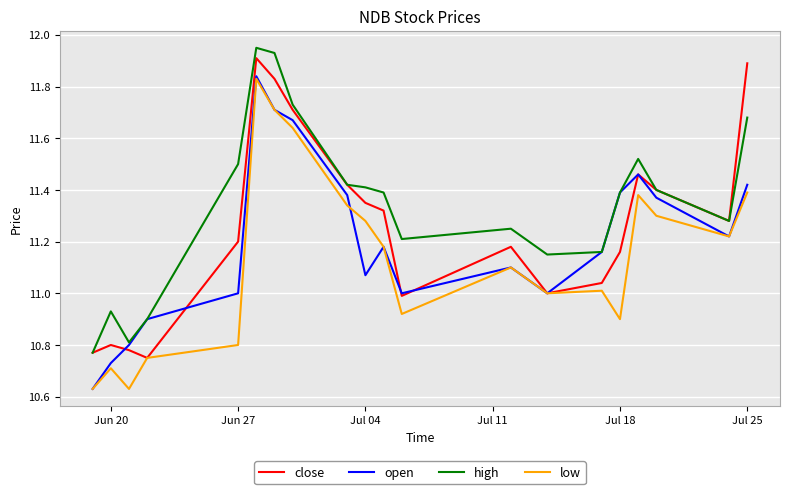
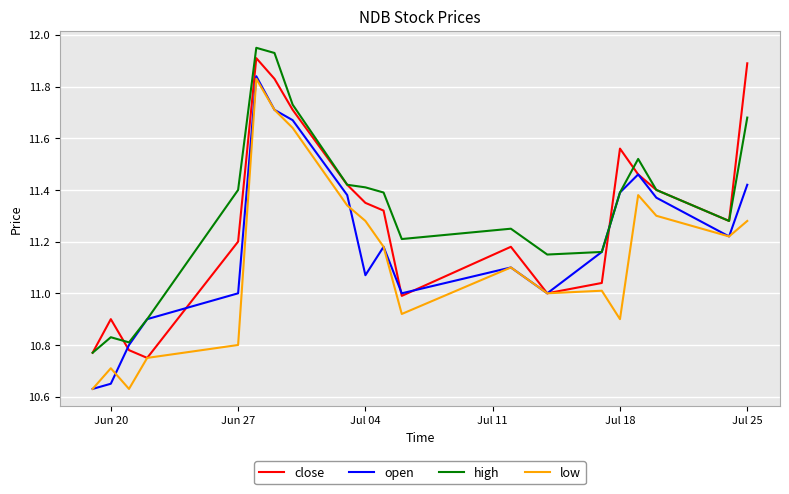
  {
    "close": {
-     "Jun 20": 10.8,
+     "Jun 20": 10.9,
      "Jun 27": 11.20,
      "Jul 04": 11.35,
-     "Jul 18": 11.16,
+     "Jul 18": 11.56,
      "Jul 25": 11.89
    },
    "open": {
-     "Jun 20": 10.73,
+     "Jun 20": 10.65,
      "Jun 27": 11.00,
      "Jul 04": 11.07,
      "Jul 25": 11.42
    },
    "high": {
-     "Jun 20": 10.93,
-     "Jun 27": 11.5,
+     "Jun 20": 10.83,
+     "Jun 27": 11.4,
      "Jul 04": 11.41,
      "Jul 25": 11.68
    },
    "low": {
      "Jun 20": 10.71,
      "Jun 27": 10.80,
      "Jul 04": 11.28,
      "Jul 18": 10.90,
-     "Jul 25": 11.39
+     "Jul 25": 11.28
    }
  }
